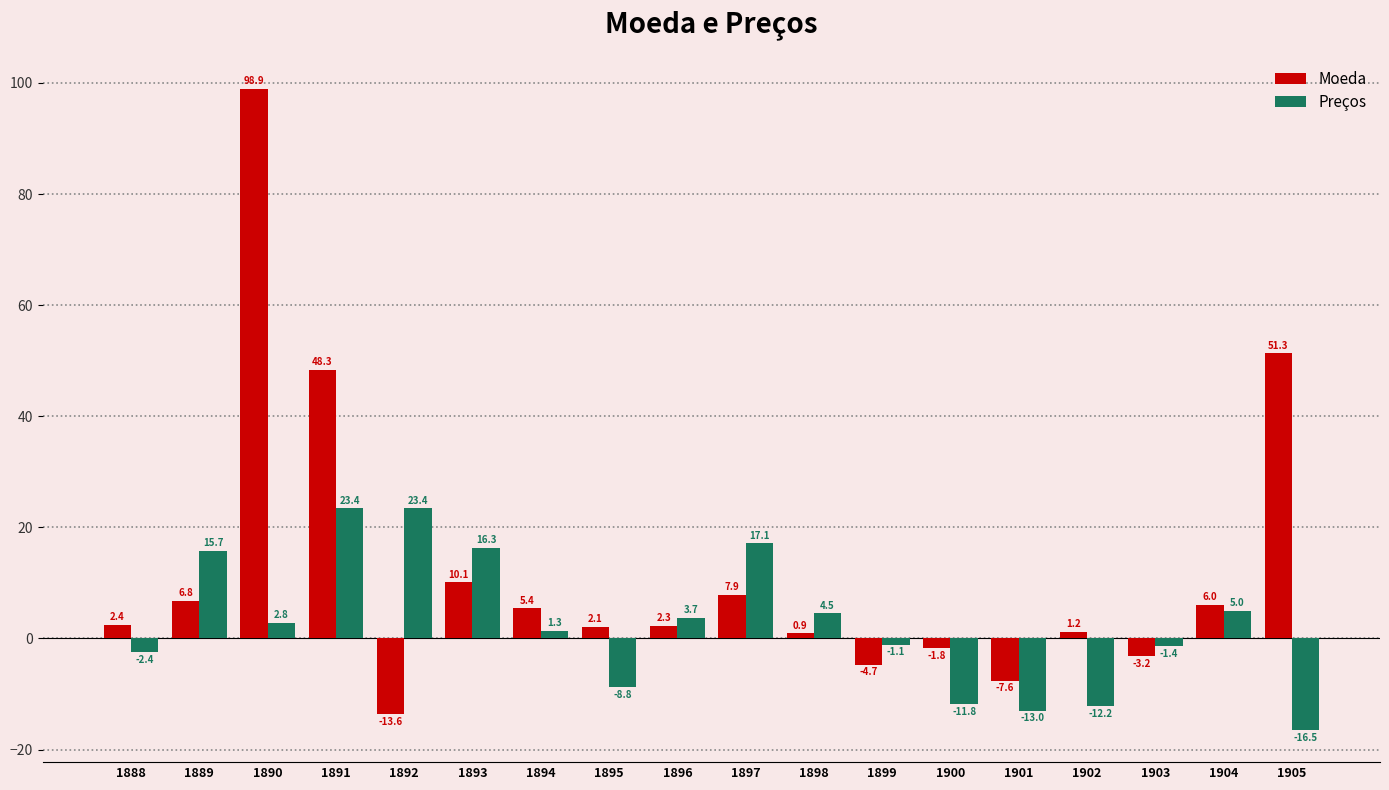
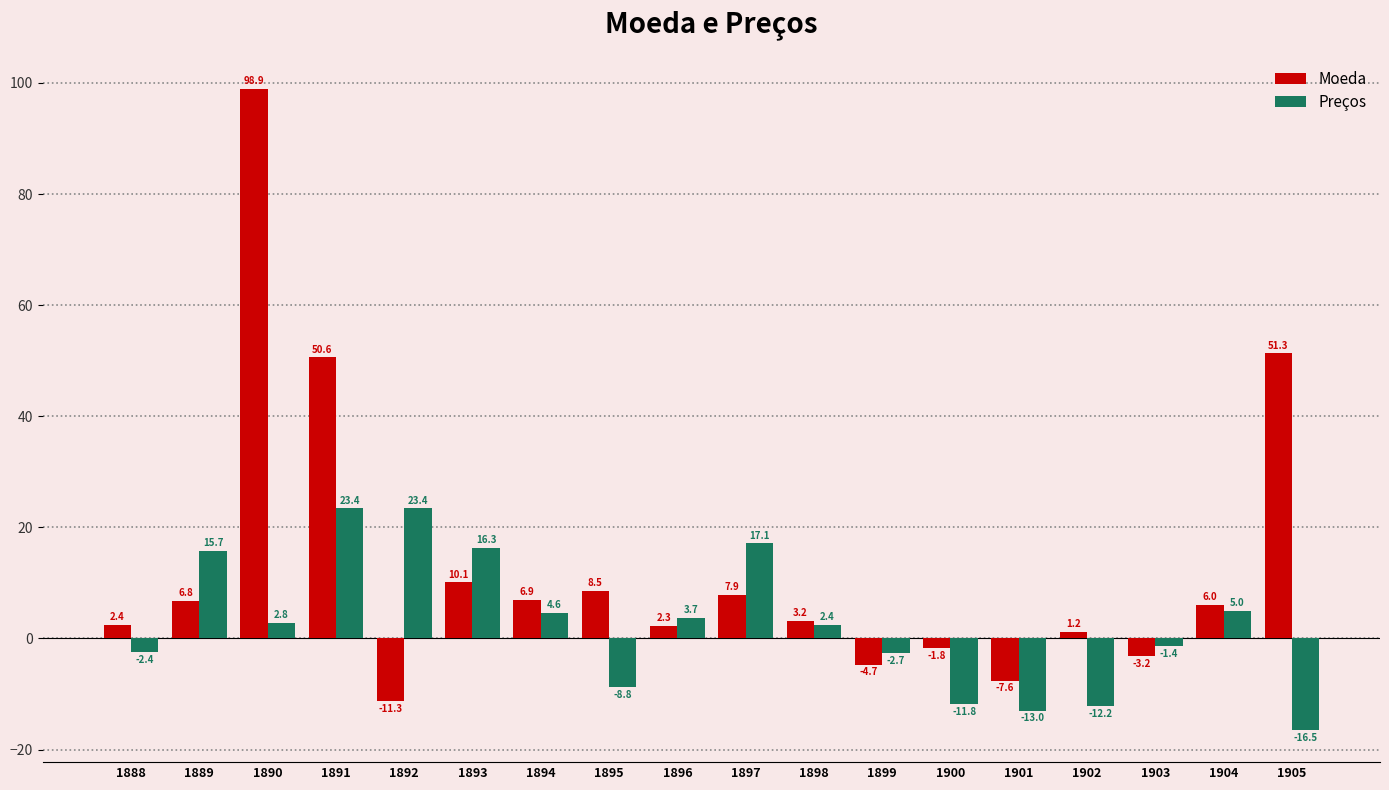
  {
    "Moeda": {
      "1888": 2.4,
      "1889": 6.8,
      "1890": 98.9,
-     "1891": 48.3,
-     "1892": -13.6,
+     "1891": 50.6,
+     "1892": -11.3,
      "1893": 10.1,
-     "1894": 5.4,
-     "1895": 2.1,
+     "1894": 6.9,
+     "1895": 8.5,
      "1896": 2.3,
      "1897": 7.9,
-     "1898": 0.9,
+     "1898": 3.2,
      "1899": -4.7,
      "1900": -1.8,
      "1901": -7.6,
      "1902": 1.2,
      "1903": -3.2,
      "1904": 6.0,
      "1905": 51.3
    },
    "Preços": {
      "1888": -2.4,
      "1889": 15.7,
      "1890": 2.8,
      "1891": 23.4,
      "1892": 23.4,
      "1893": 16.3,
-     "1894": 1.3,
+     "1894": 4.6,
      "1895": -8.8,
      "1896": 3.7,
      "1897": 17.1,
-     "1898": 4.5,
-     "1899": -1.1,
+     "1898": 2.4,
+     "1899": -2.7,
      "1900": -11.8,
      "1901": -13.0,
      "1902": -12.2,
      "1903": -1.4,
      "1904": 5.0,
      "1905": -16.5
    }
  }
